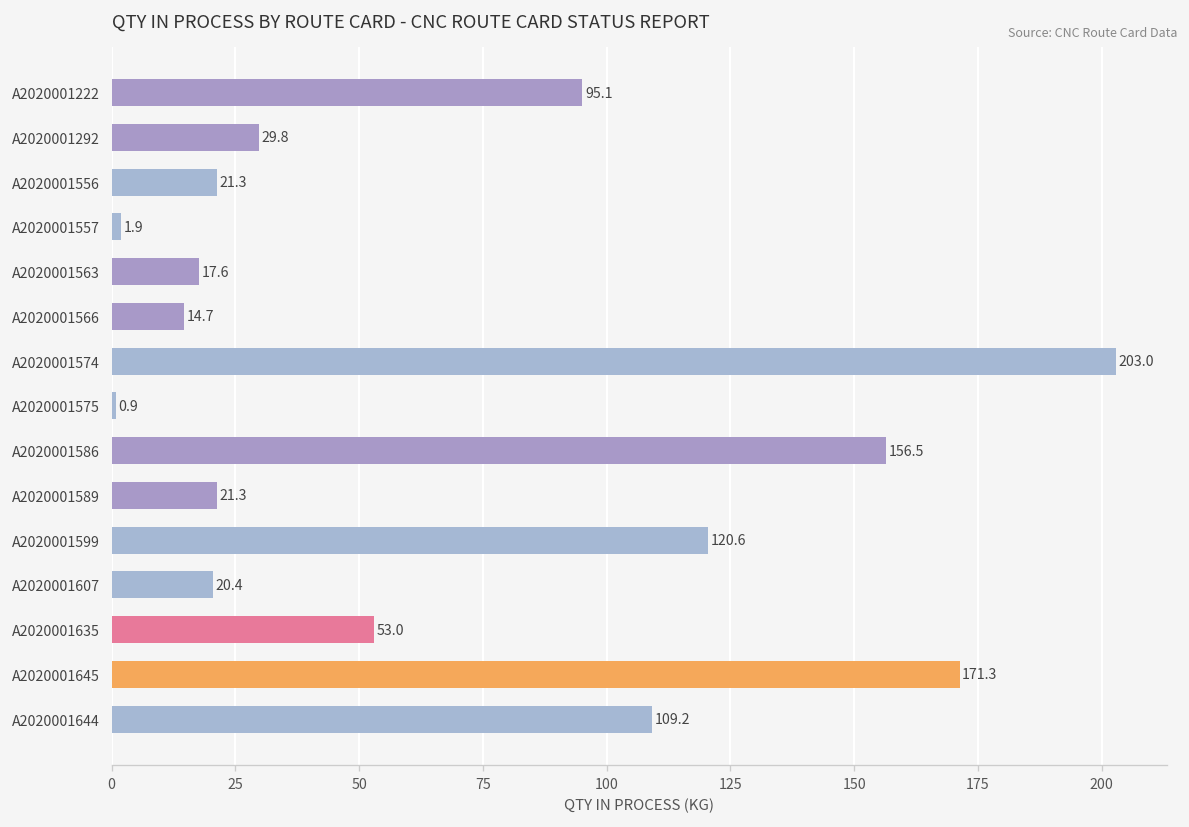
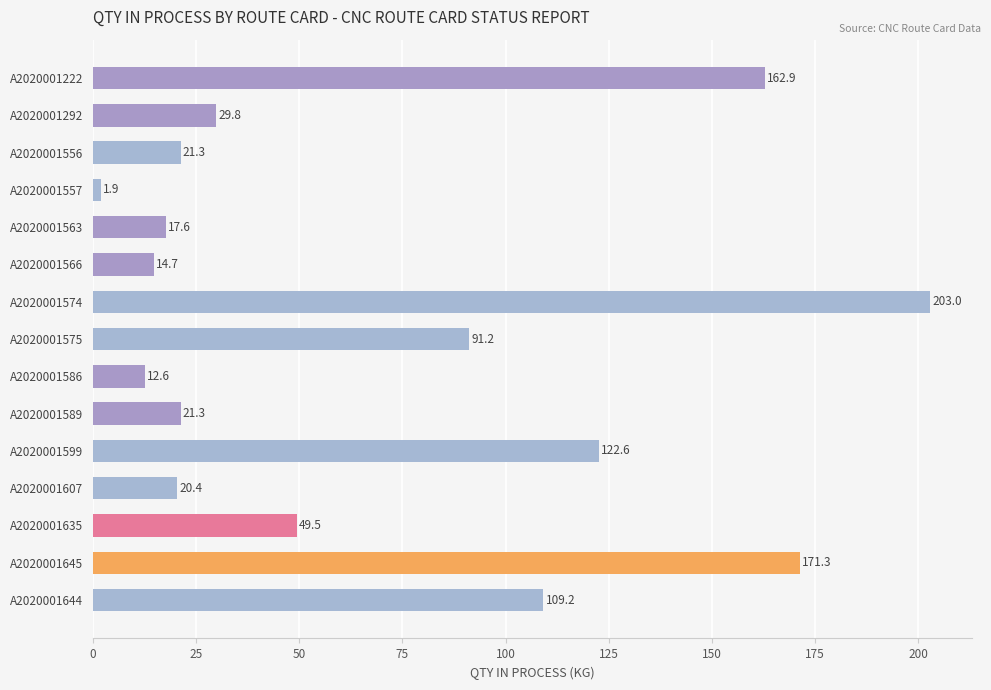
  {
-   "A2020001222": 95.1,
+   "A2020001222": 162.9,
    "A2020001292": 29.8,
    "A2020001556": 21.3,
    "A2020001557": 1.9,
    "A2020001563": 17.6,
    "A2020001566": 14.7,
    "A2020001574": 203.0,
-   "A2020001575": 0.9,
-   "A2020001586": 156.5,
+   "A2020001575": 91.2,
+   "A2020001586": 12.6,
    "A2020001589": 21.3,
-   "A2020001599": 120.6,
+   "A2020001599": 122.6,
    "A2020001607": 20.4,
-   "A2020001635": 53.0,
+   "A2020001635": 49.5,
    "A2020001645": 171.3,
    "A2020001644": 109.2
  }
